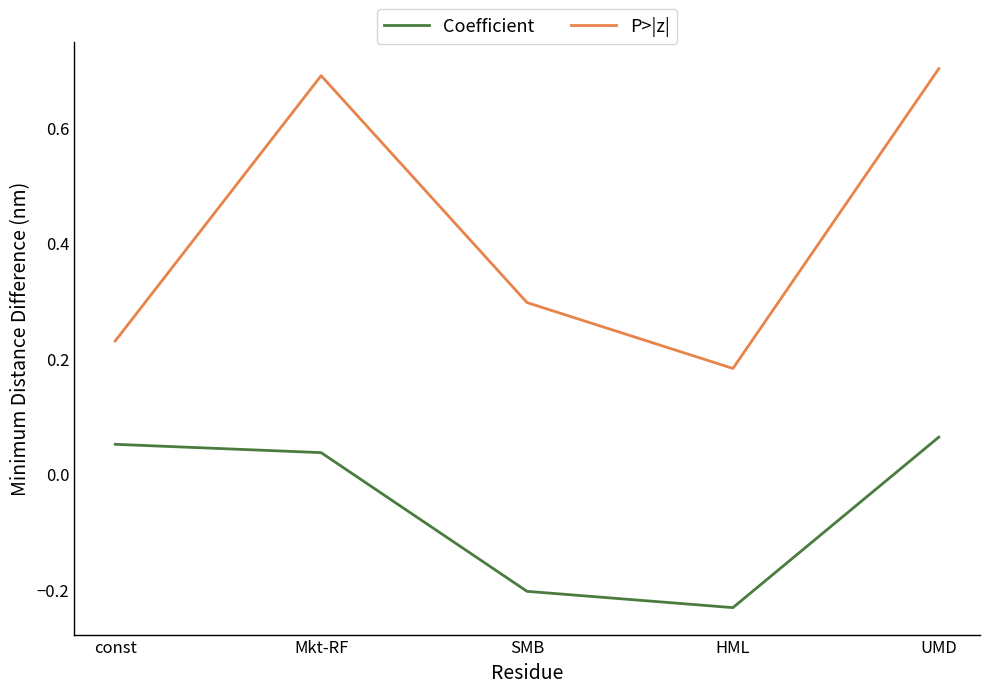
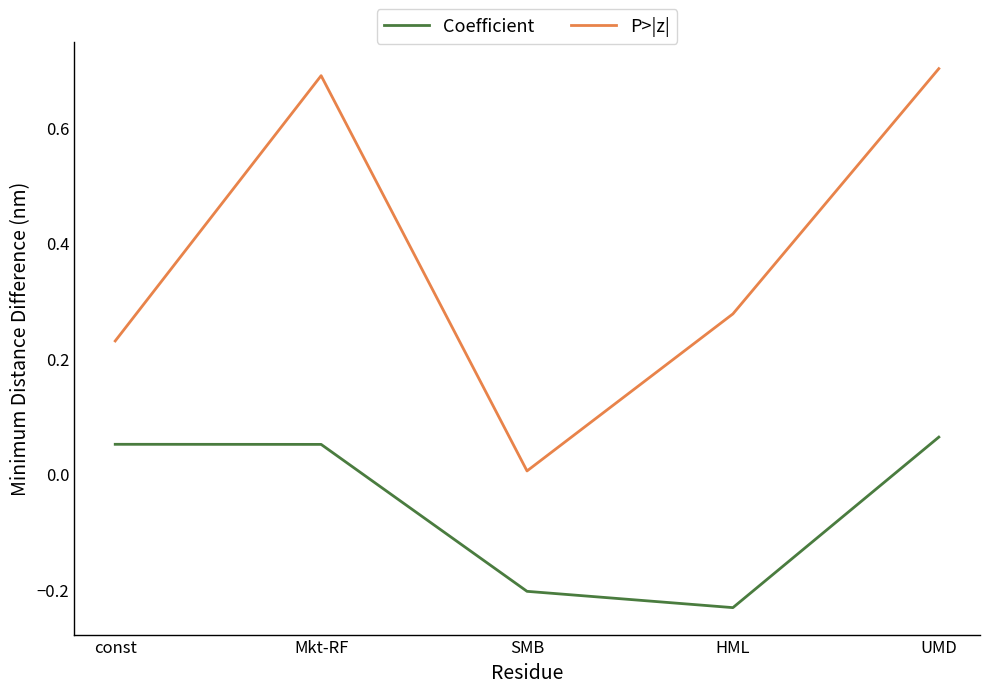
  {
    "Coefficient": {
      "const": 0.05,
-     "Mkt-RF": 0.04,
+     "Mkt-RF": 0.05,
      "SMB": -0.20,
      "HML": -0.23,
      "UMD": 0.06
    },
    "P>|z|": {
      "const": 0.23,
      "Mkt-RF": 0.69,
-     "SMB": 0.30,
-     "HML": 0.18,
+     "SMB": 0.01,
+     "HML": 0.28,
      "UMD": 0.70
    }
  }
